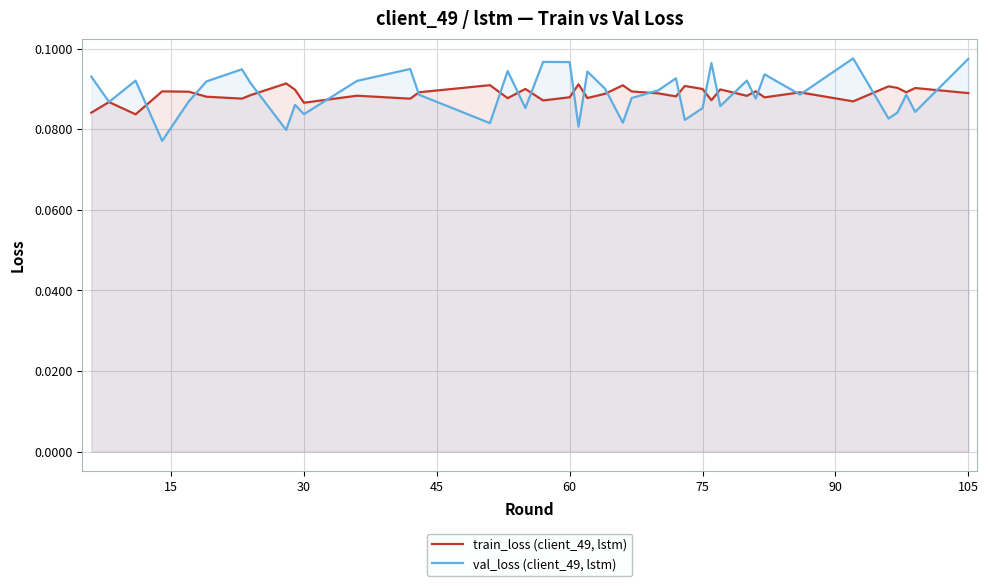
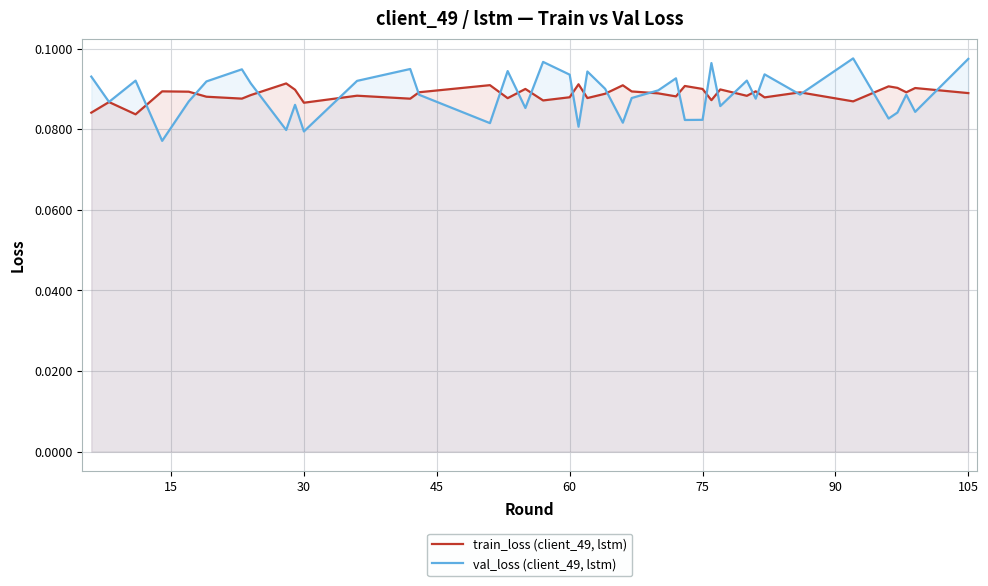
  {
    "train_loss (client_49, lstm)": {
      "30": 0.087,
      "60": 0.088,
      "75": 0.090,
      "105": 0.089
    },
    "val_loss (client_49, lstm)": {
-     "30": 0.084,
-     "60": 0.097,
-     "75": 0.085,
+     "30": 0.079,
+     "60": 0.094,
+     "75": 0.082,
      "105": 0.097
    }
  }
